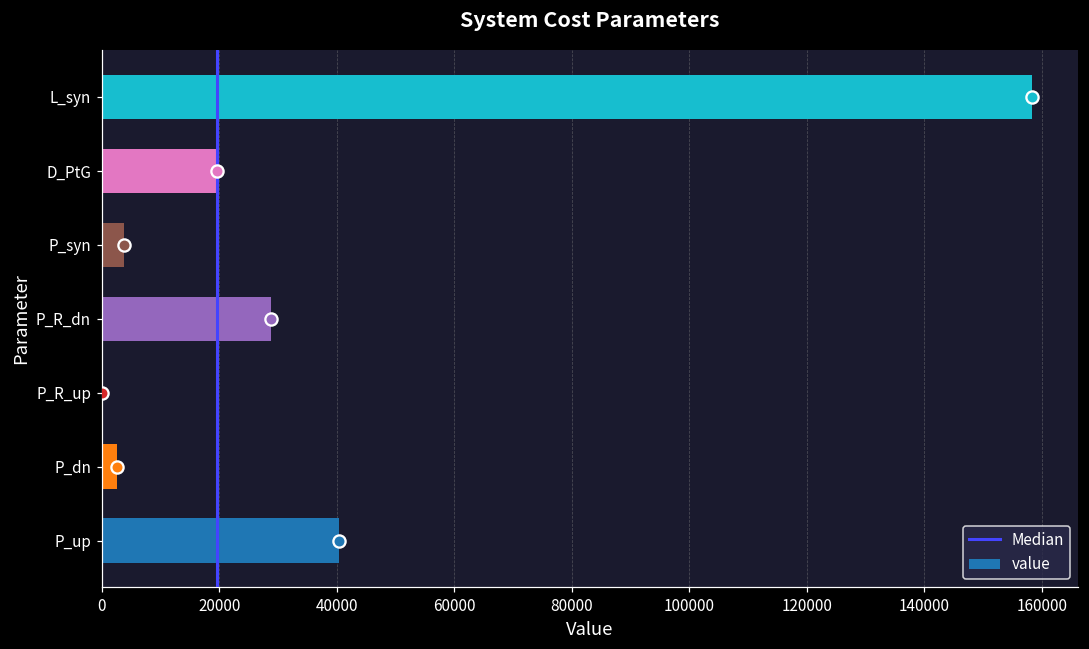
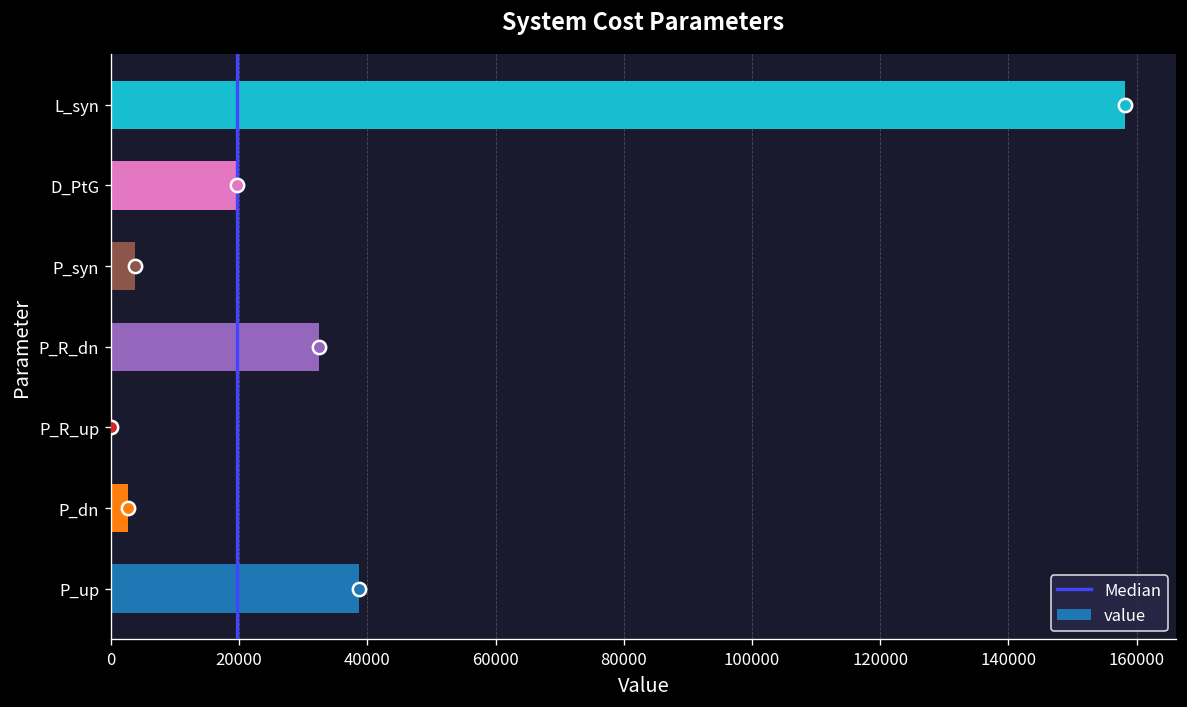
  {
    "value": {
      "L_syn": 158000,
      "D_PtG": 20000,
      "P_syn": 4000,
-     "P_R_dn": 29000,
+     "P_R_dn": 33000,
      "P_R_up": 0,
      "P_dn": 3000,
-     "P_up": 40000
+     "P_up": 39000
    }
  }
